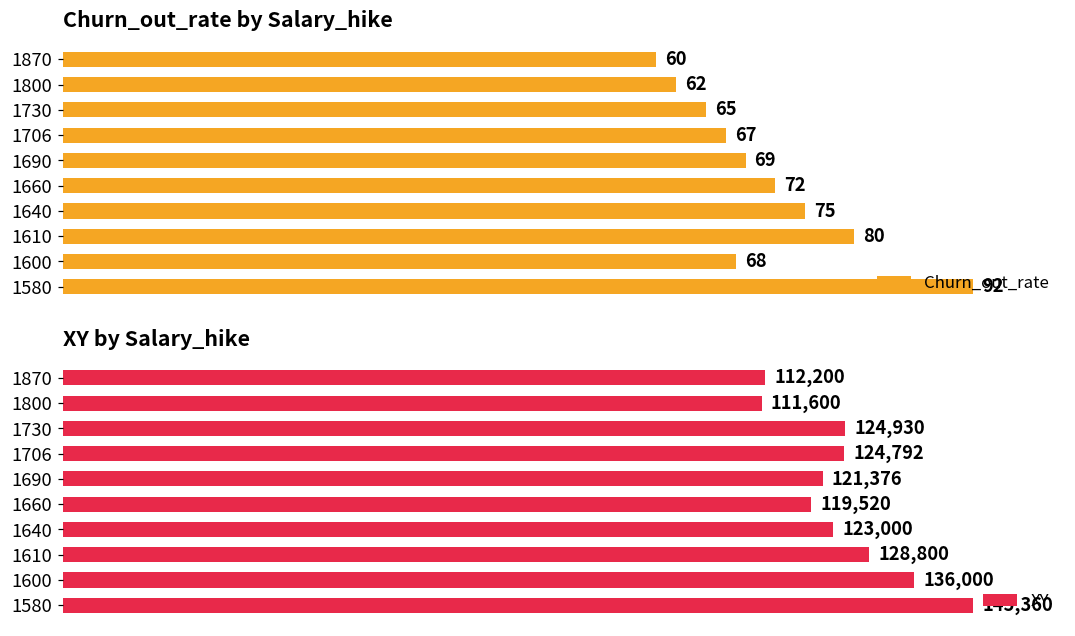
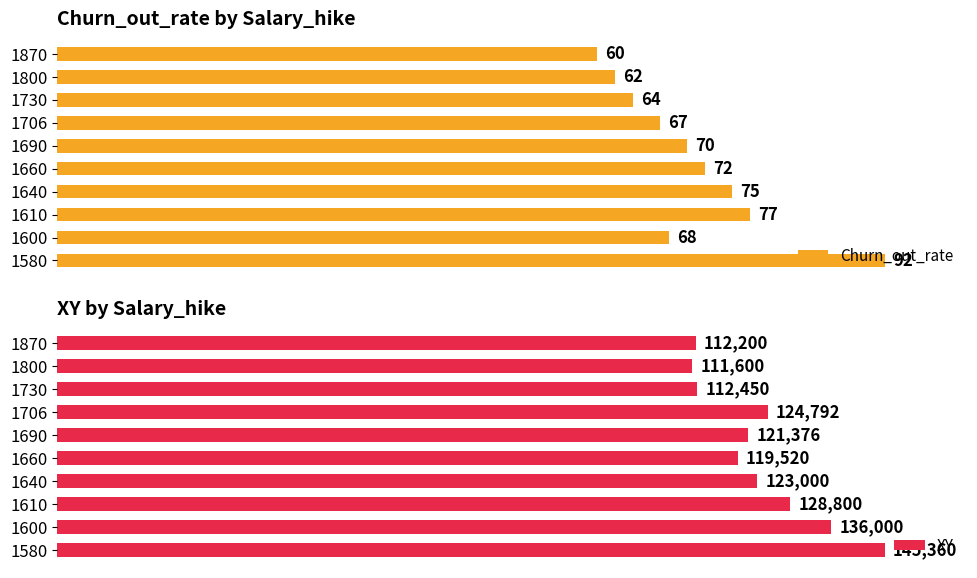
  {
    "Churn_out_rate by Salary_hike": {
-     "1730": "65",
-     "1690": "69",
-     "1610": "80"
+     "1730": "64",
+     "1690": "70",
+     "1610": "77"
    },
    "XY by Salary_hike": {
-     "1730": "124,930"
+     "1730": "112,450"
    }
  }
